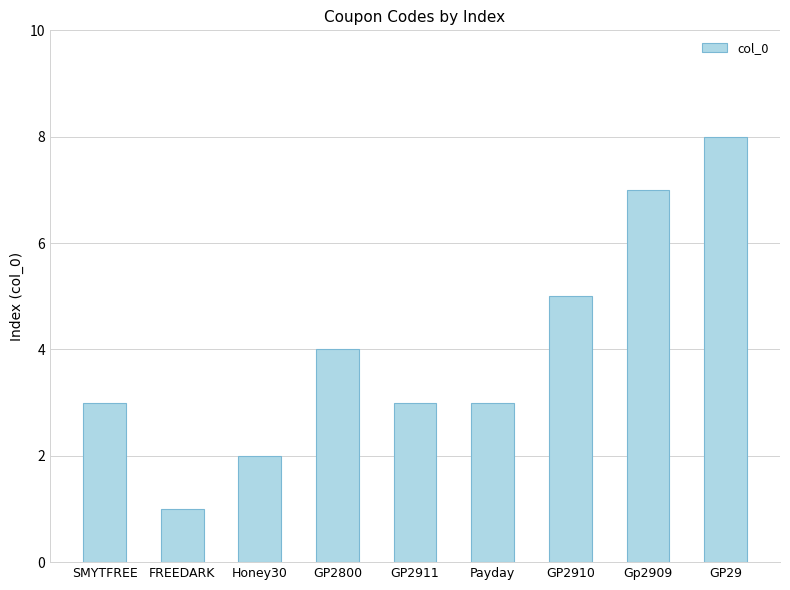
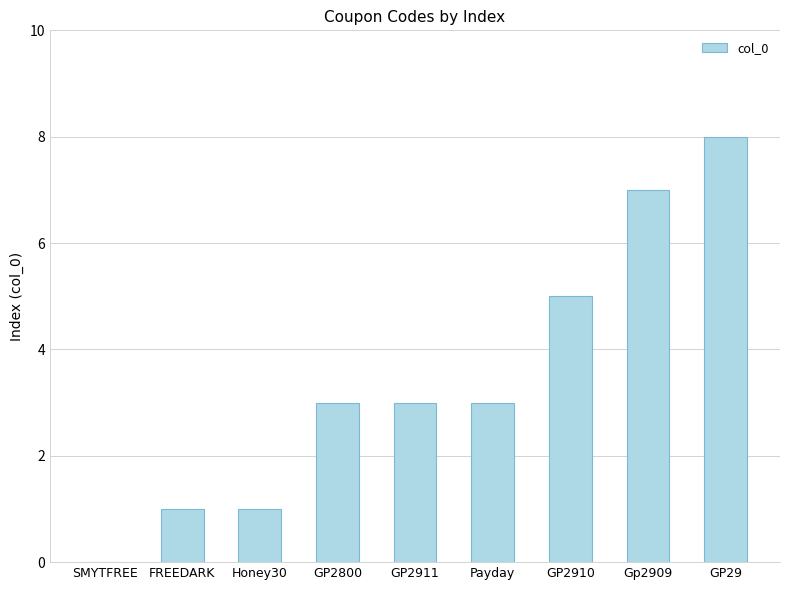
  {
-   "SMYTFREE": 3,
+   "SMYTFREE": 0,
    "FREEDARK": 1,
-   "Honey30": 2,
-   "GP2800": 4,
+   "Honey30": 1,
+   "GP2800": 3,
    "GP2911": 3,
    "Payday": 3,
    "GP2910": 5,
    "Gp2909": 7,
    "GP29": 8
  }
